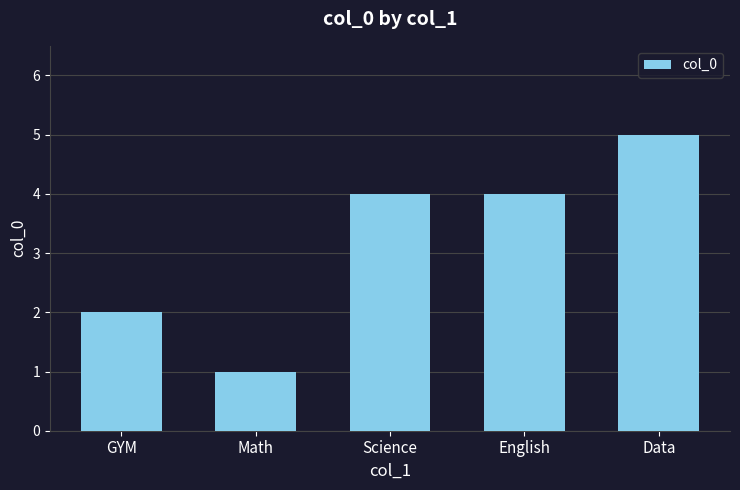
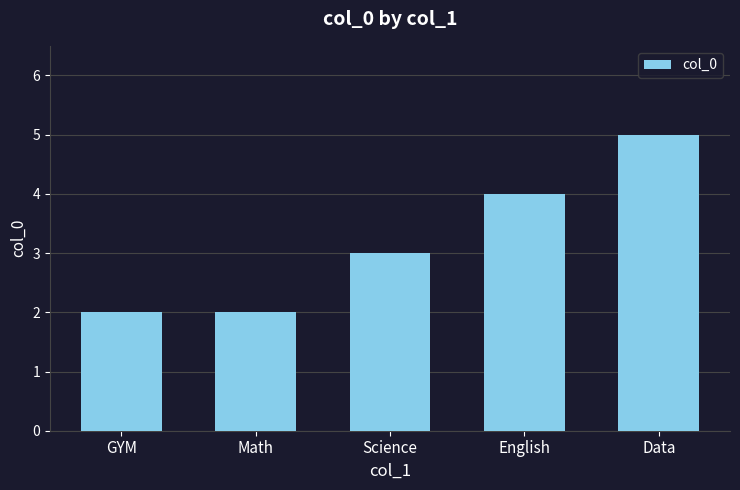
  {
    "GYM": 2,
-   "Math": 1,
-   "Science": 4,
+   "Math": 2,
+   "Science": 3,
    "English": 4,
    "Data": 5
  }
